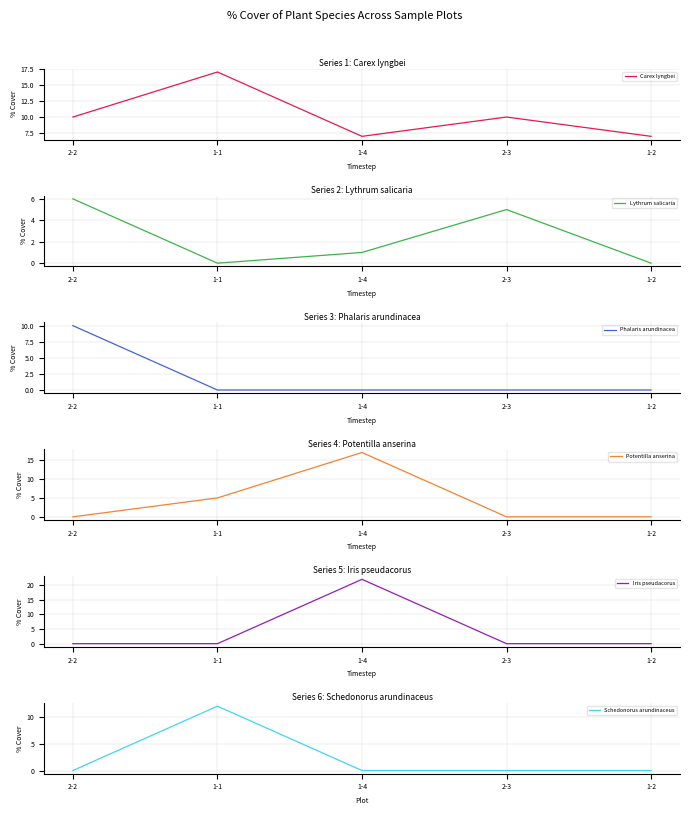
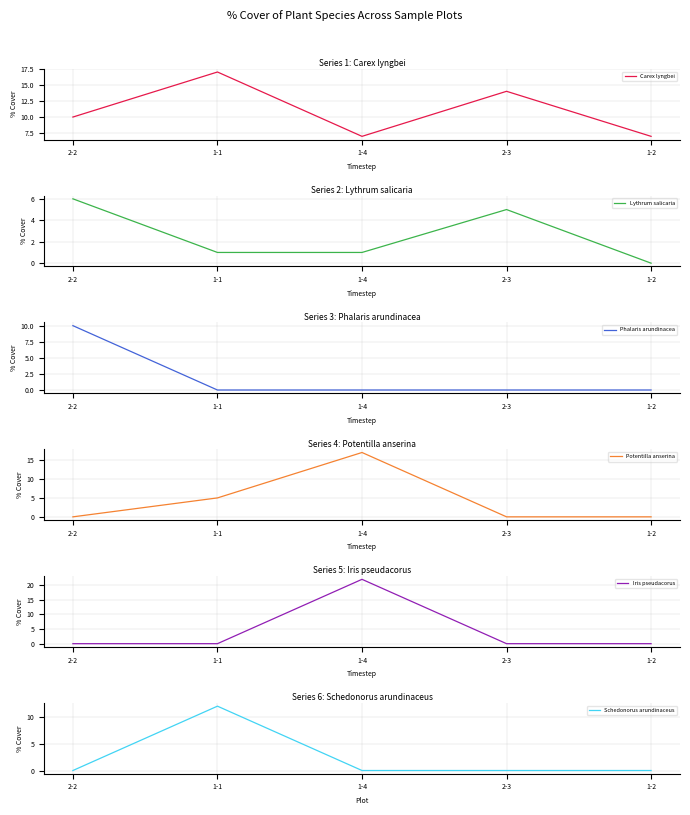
  {
    "Series 1: Carex lyngbei": {
      "2-2": 10,
      "1-1": 17,
      "1-4": 7,
-     "2-3": 10,
+     "2-3": 14,
      "1-2": 7
    },
    "Series 2: Lythrum salicaria": {
      "2-2": 6,
-     "1-1": 0,
+     "1-1": 1,
      "1-4": 1,
      "2-3": 5,
      "1-2": 0
    },
    "Series 3: Phalaris arundinacea": {
      "2-2": 10,
      "1-1": 0,
      "1-4": 0,
      "2-3": 0,
      "1-2": 0
    },
    "Series 4: Potentilla anserina": {
      "2-2": 0,
      "1-1": 5,
      "1-4": 17,
      "2-3": 0,
      "1-2": 0
    },
    "Series 5: Iris pseudacorus": {
      "2-2": 0,
      "1-1": 0,
      "1-4": 22,
      "2-3": 0,
      "1-2": 0
    },
    "Series 6: Schedonorus arundinaceus": {
      "2-2": 0,
      "1-1": 12,
      "1-4": 0,
      "2-3": 0,
      "1-2": 0
    }
  }
